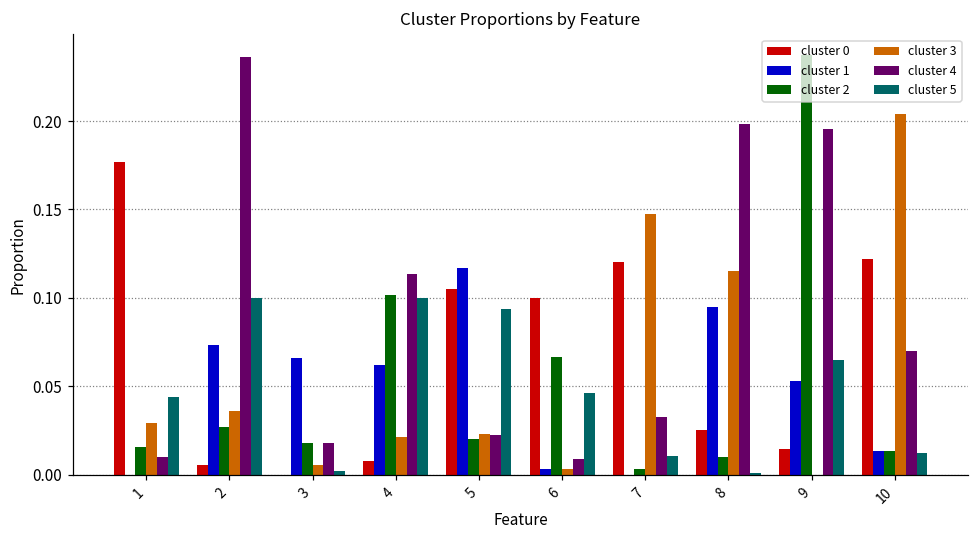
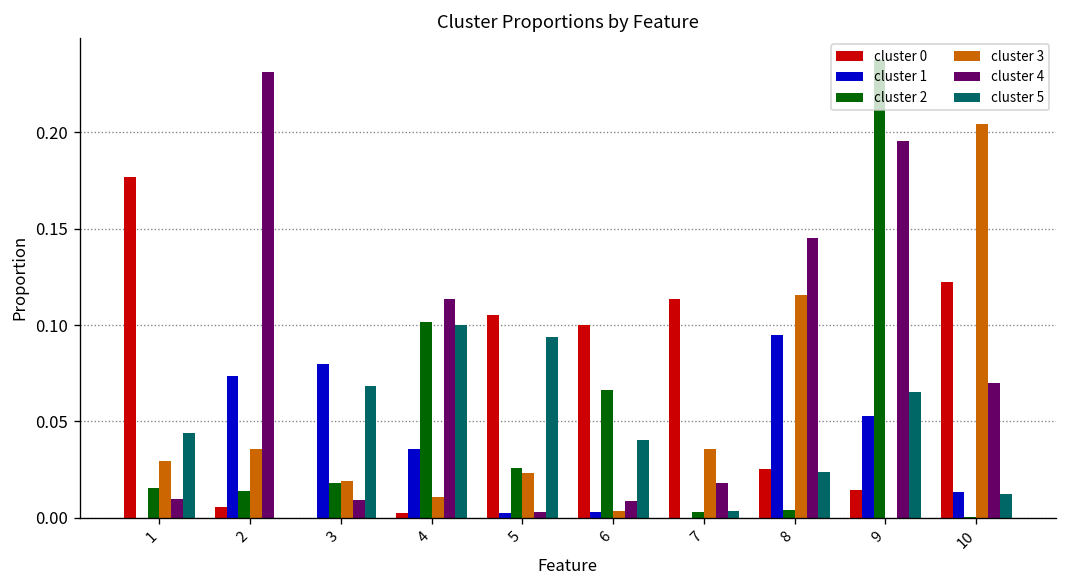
  {
    "cluster 0": {
      "1": 0.177,
      "2": 0.006,
      "3": 0.000,
-     "4": 0.008,
+     "4": 0.003,
      "5": 0.105,
      "6": 0.100,
-     "7": 0.120,
+     "7": 0.114,
      "8": 0.025,
      "9": 0.015,
      "10": 0.122
    },
    "cluster 1": {
      "1": 0.000,
      "2": 0.073,
-     "3": 0.066,
-     "4": 0.062,
-     "5": 0.117,
+     "3": 0.080,
+     "4": 0.036,
+     "5": 0.003,
      "6": 0.003,
      "7": 0.000,
      "8": 0.095,
      "9": 0.053,
      "10": 0.013
    },
    "cluster 2": {
      "1": 0.015,
-     "2": 0.027,
+     "2": 0.014,
      "3": 0.018,
      "4": 0.101,
-     "5": 0.020,
+     "5": 0.026,
      "6": 0.066,
      "7": 0.003,
-     "8": 0.010,
-     "10": 0.013
+     "8": 0.004,
+     "10": 0.000
    },
    "cluster 3": {
      "1": 0.029,
      "2": 0.036,
-     "3": 0.006,
-     "4": 0.021,
+     "3": 0.019,
+     "4": 0.011,
      "5": 0.023,
      "6": 0.004,
-     "7": 0.148,
+     "7": 0.036,
      "8": 0.115,
      "9": 0.000,
      "10": 0.204
    },
    "cluster 4": {
      "1": 0.010,
-     "2": 0.236,
-     "3": 0.018,
+     "2": 0.231,
+     "3": 0.009,
      "4": 0.113,
-     "5": 0.023,
+     "5": 0.003,
      "6": 0.009,
-     "7": 0.033,
-     "8": 0.198,
+     "7": 0.018,
+     "8": 0.145,
      "9": 0.195,
      "10": 0.070
    },
    "cluster 5": {
      "1": 0.044,
-     "2": 0.1,
-     "3": 0.002,
+     "2": 0.0,
+     "3": 0.068,
      "4": 0.100,
      "5": 0.094,
-     "6": 0.046,
-     "7": 0.011,
-     "8": 0.001,
+     "6": 0.040,
+     "7": 0.004,
+     "8": 0.024,
      "9": 0.065,
      "10": 0.012
    }
  }
